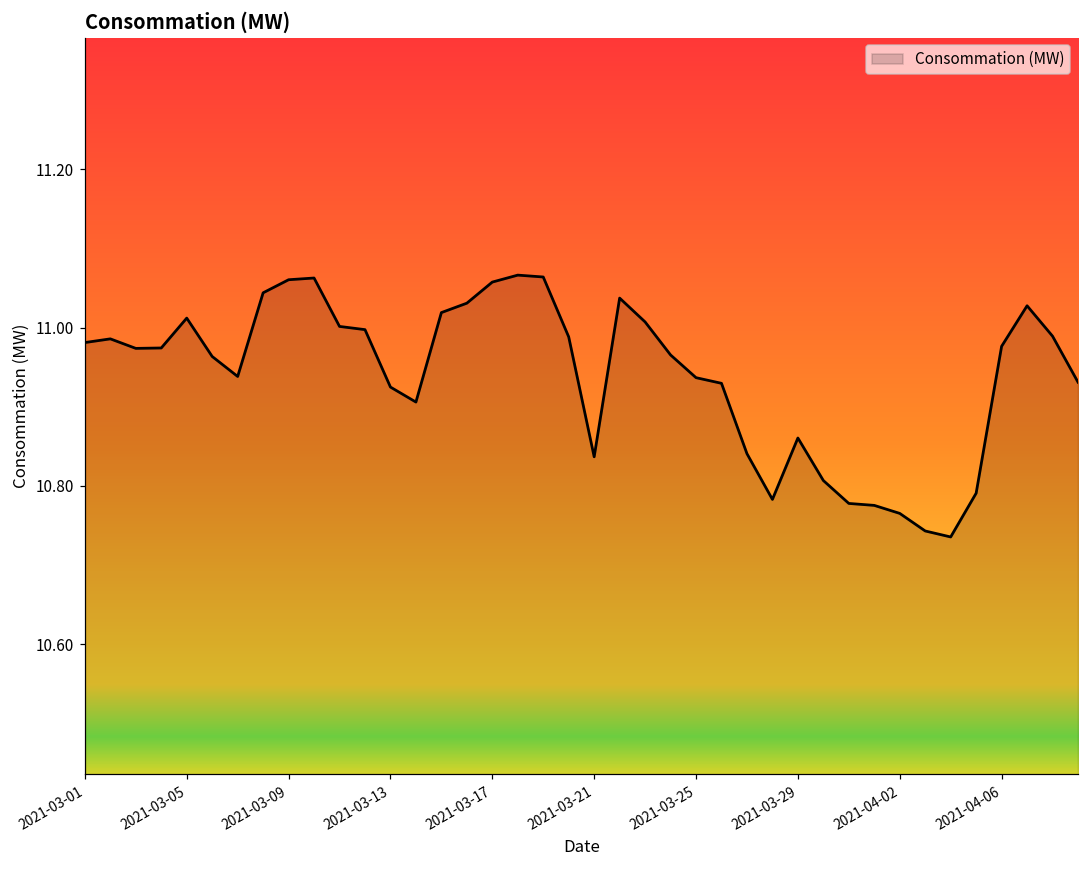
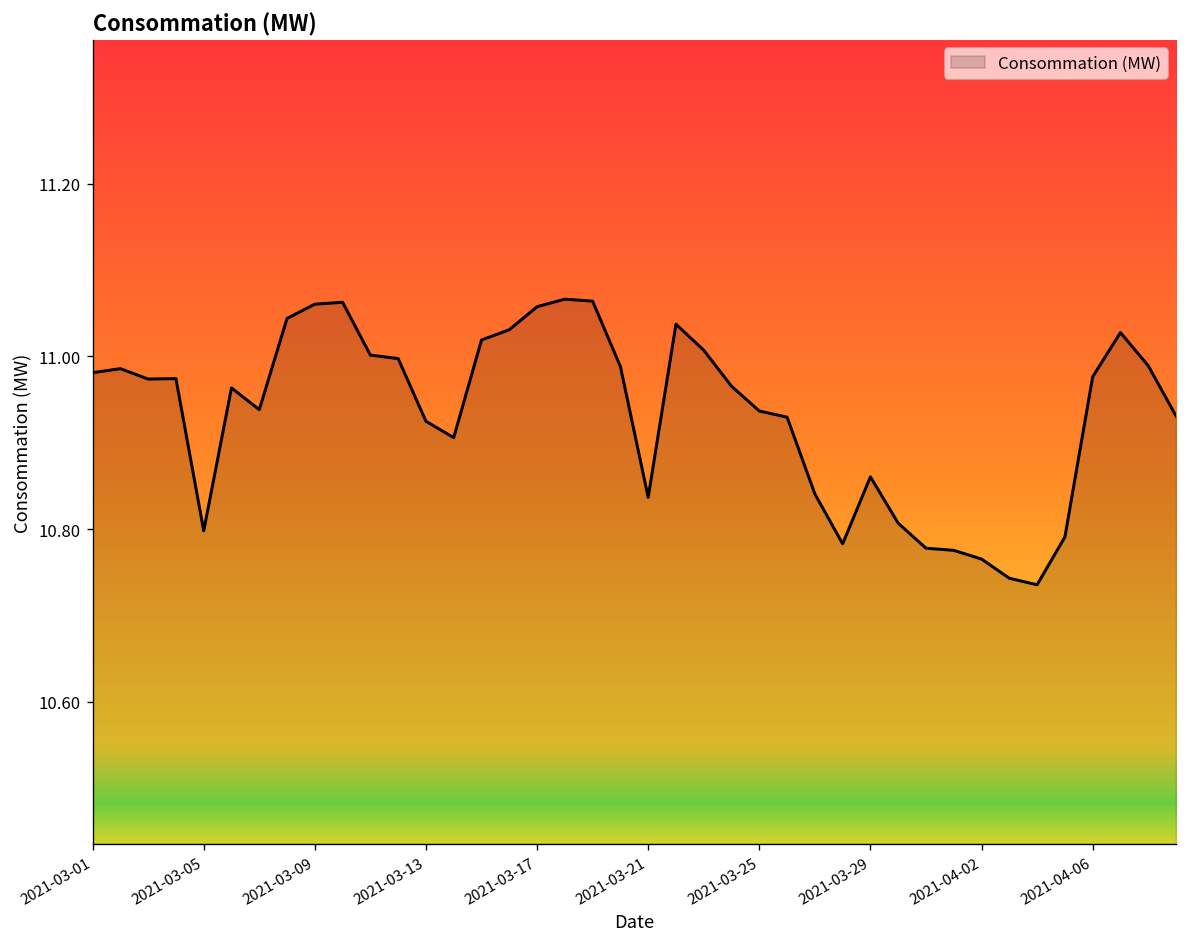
  {
    "2021-03-01": 10.98,
-   "2021-03-05": 11.01,
+   "2021-03-05": 10.80,
    "2021-03-09": 11.06,
    "2021-03-13": 10.92,
    "2021-03-17": 11.06,
    "2021-03-21": 10.84,
    "2021-03-25": 10.94,
    "2021-03-29": 10.86,
    "2021-04-02": 10.77,
    "2021-04-06": 10.98
  }
